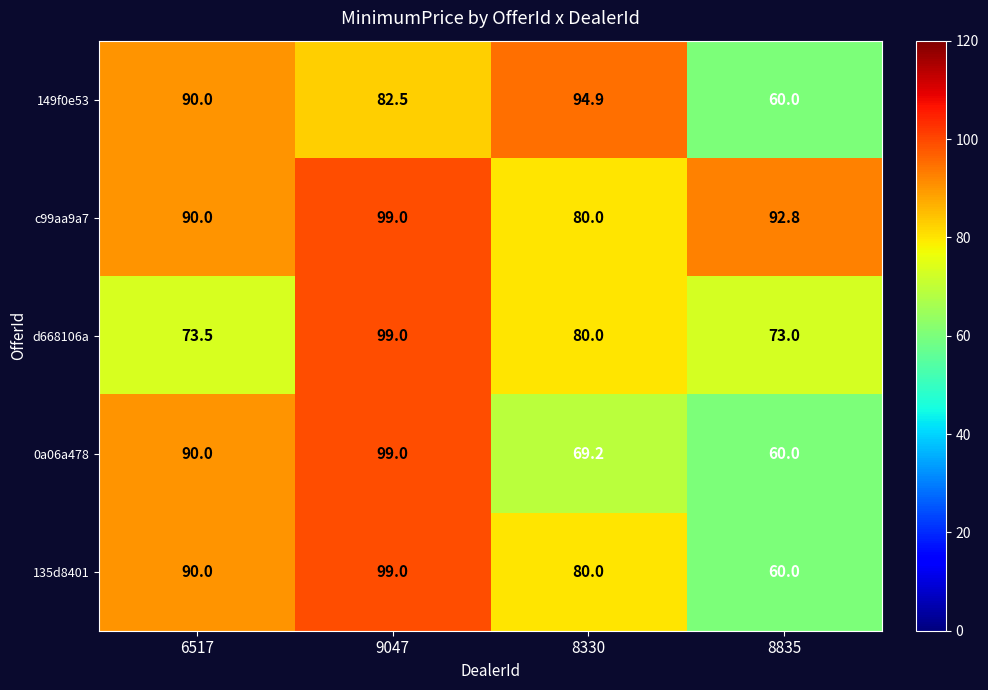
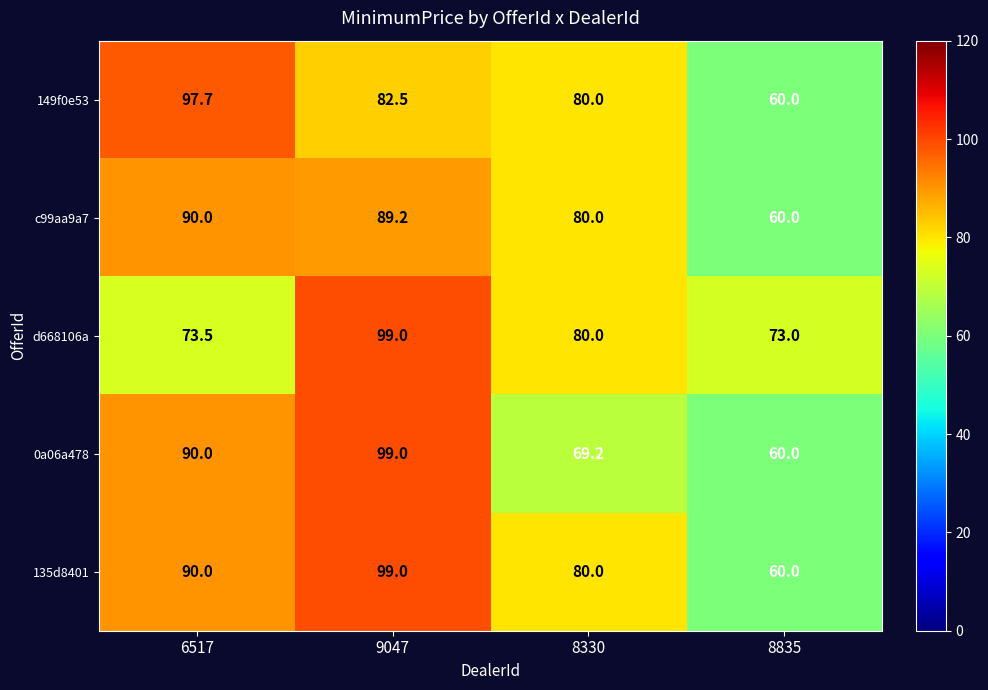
  {
    "149f0e53": {
-     "6517": 90.0,
+     "6517": 97.7,
      "9047": 82.5,
-     "8330": 94.9,
+     "8330": 80.0,
      "8835": 60.0
    },
    "c99aa9a7": {
      "6517": 90.0,
-     "9047": 99.0,
+     "9047": 89.2,
      "8330": 80.0,
-     "8835": 92.8
+     "8835": 60.0
    },
    "d668106a": {
      "6517": 73.5,
      "9047": 99.0,
      "8330": 80.0,
      "8835": 73.0
    },
    "0a06a478": {
      "6517": 90.0,
      "9047": 99.0,
      "8330": 69.2,
      "8835": 60.0
    },
    "135d8401": {
      "6517": 90.0,
      "9047": 99.0,
      "8330": 80.0,
      "8835": 60.0
    }
  }
